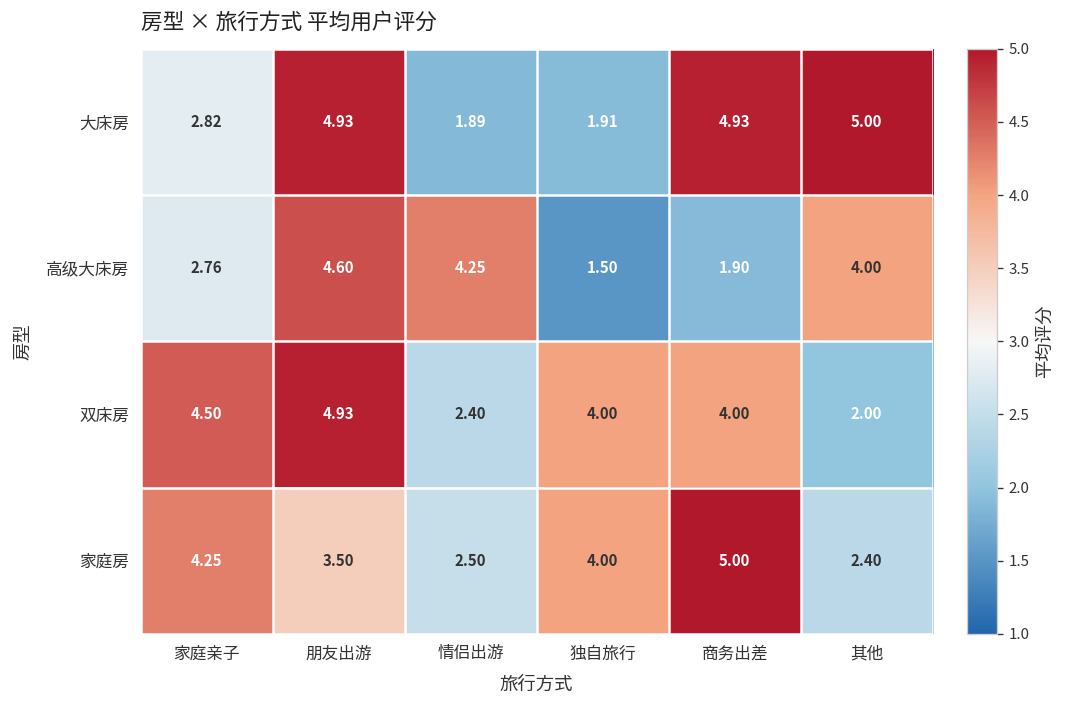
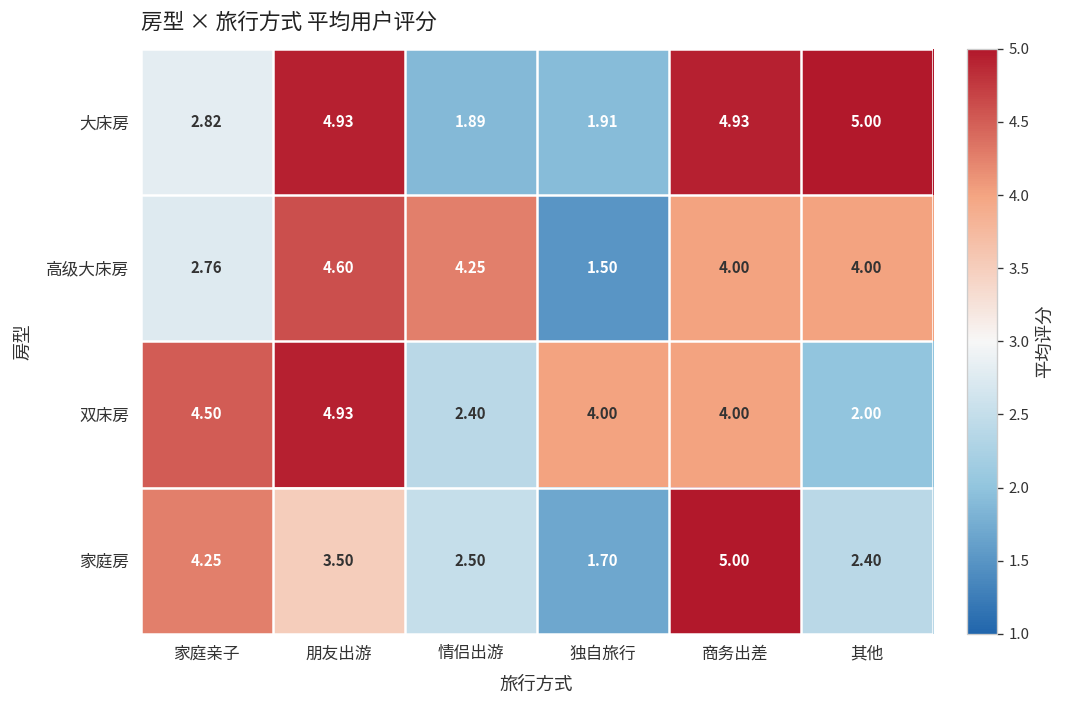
  {
    "大床房": {
      "家庭亲子": 2.82,
      "朋友出游": 4.93,
      "情侣出游": 1.89,
      "独自旅行": 1.91,
      "商务出差": 4.93,
      "其他": 5.00
    },
    "高级大床房": {
      "家庭亲子": 2.76,
      "朋友出游": 4.60,
      "情侣出游": 4.25,
      "独自旅行": 1.50,
-     "商务出差": 1.90,
+     "商务出差": 4.00,
      "其他": 4.00
    },
    "双床房": {
      "家庭亲子": 4.50,
      "朋友出游": 4.93,
      "情侣出游": 2.40,
      "独自旅行": 4.00,
      "商务出差": 4.00,
      "其他": 2.00
    },
    "家庭房": {
      "家庭亲子": 4.25,
      "朋友出游": 3.50,
      "情侣出游": 2.50,
-     "独自旅行": 4.00,
+     "独自旅行": 1.70,
      "商务出差": 5.00,
      "其他": 2.40
    }
  }
